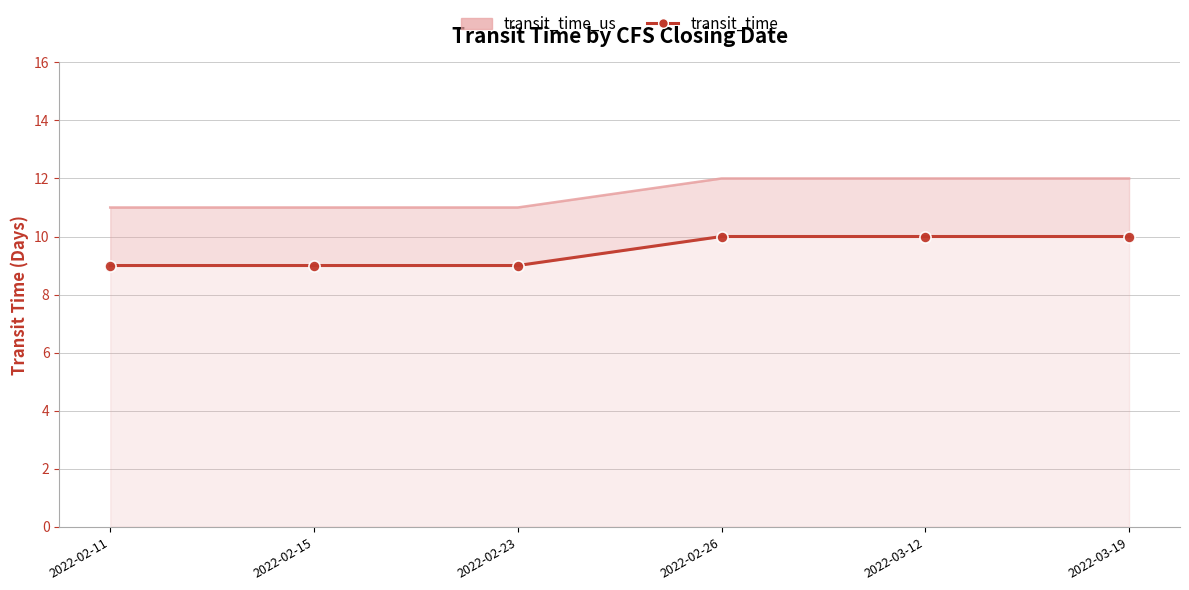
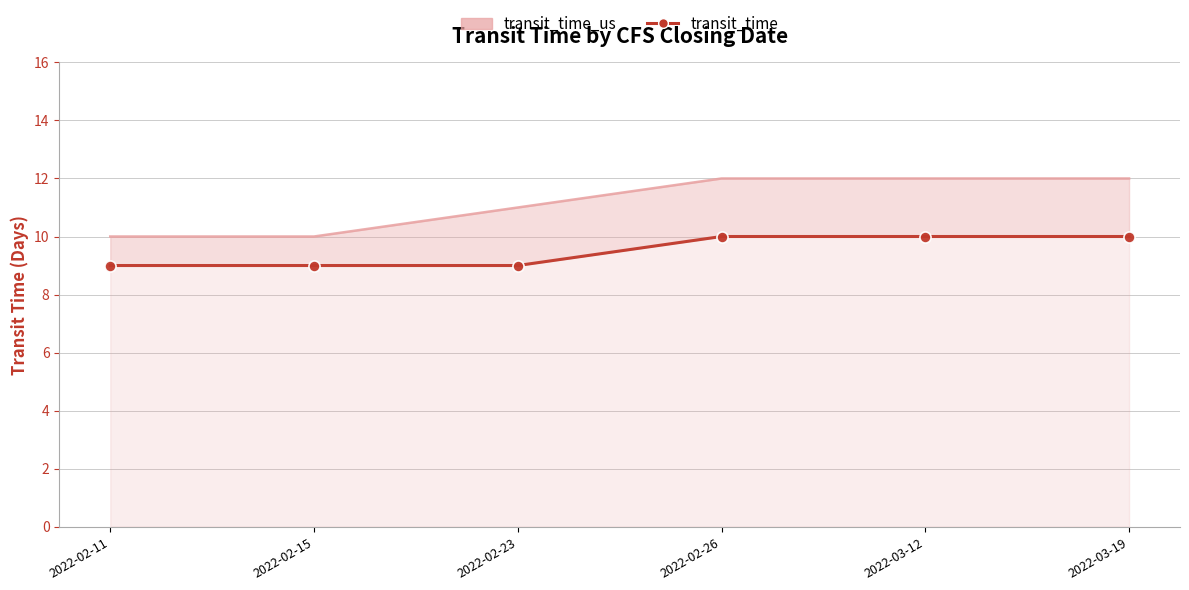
  {
    "transit_time_us": {
-     "2022-02-11": 11,
-     "2022-02-15": 11,
+     "2022-02-11": 10,
+     "2022-02-15": 10,
      "2022-02-23": 11,
      "2022-02-26": 12,
      "2022-03-12": 12,
      "2022-03-19": 12
    },
    "transit_time": {
      "2022-02-11": 9,
      "2022-02-15": 9,
      "2022-02-23": 9,
      "2022-02-26": 10,
      "2022-03-12": 10,
      "2022-03-19": 10
    }
  }
